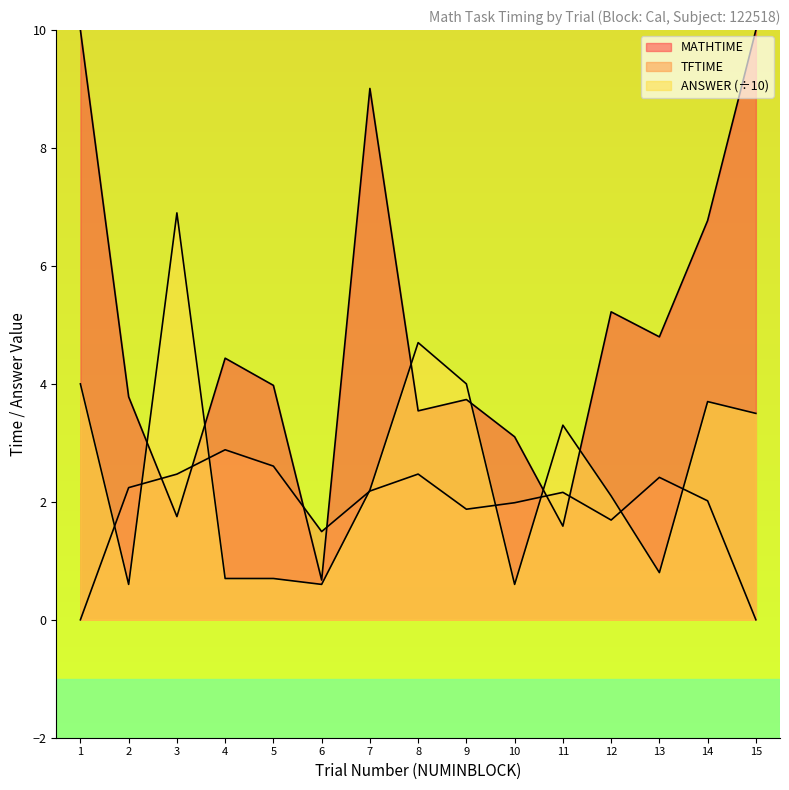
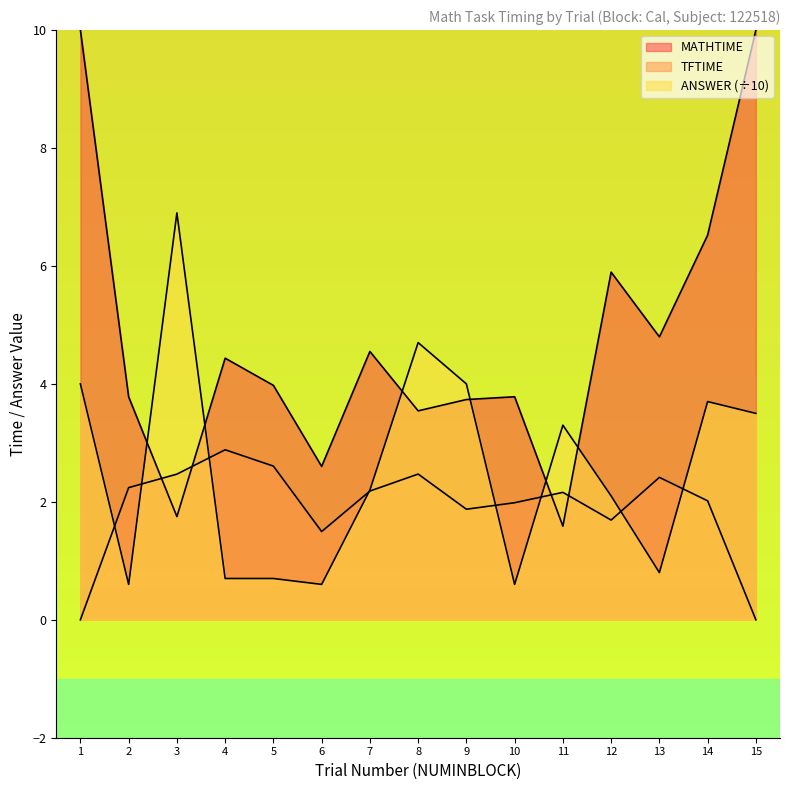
  {
    "MATHTIME": {
      "1": 10.0,
      "2": 3.8,
      "3": 1.8,
      "4": 4.4,
      "5": 4.0,
-     "6": 0.7,
-     "7": 9.0,
+     "6": 2.6,
+     "7": 4.6,
      "8": 3.5,
      "9": 3.7,
-     "10": 3.1,
+     "10": 3.8,
      "11": 1.6,
-     "12": 5.2,
+     "12": 5.9,
      "13": 4.8,
-     "14": 6.8,
+     "14": 6.5,
      "15": 10.0
    }
  }
